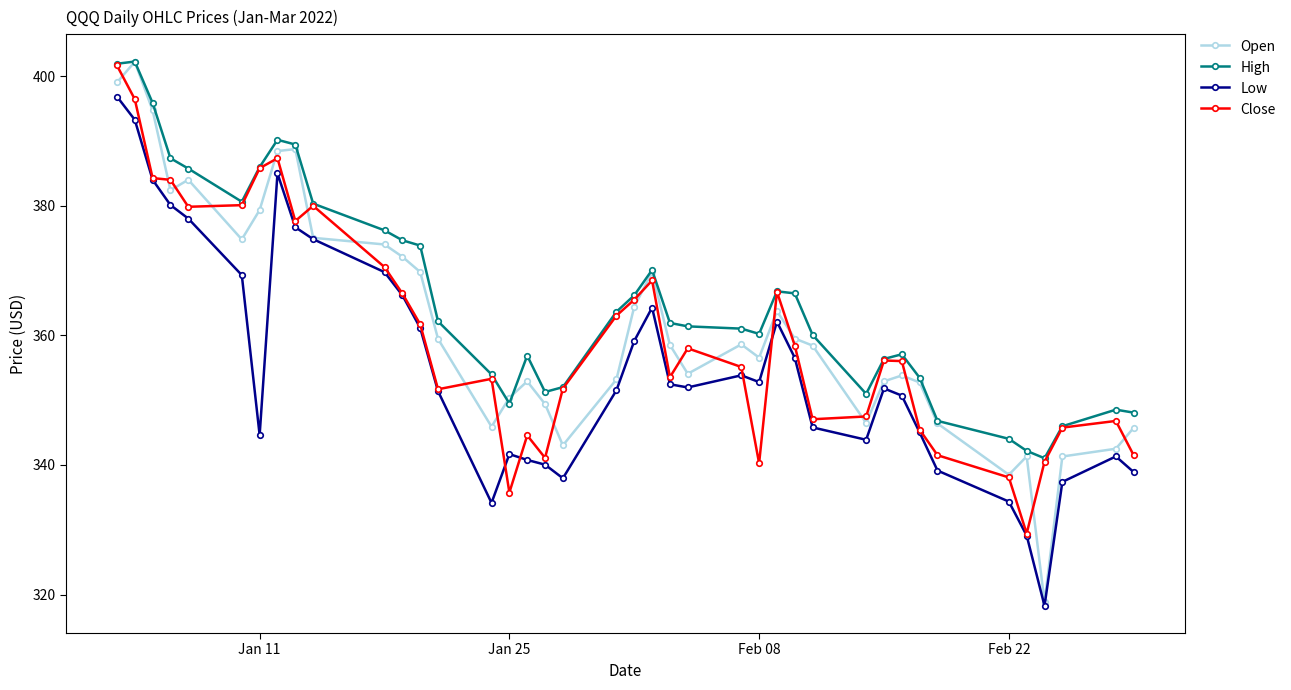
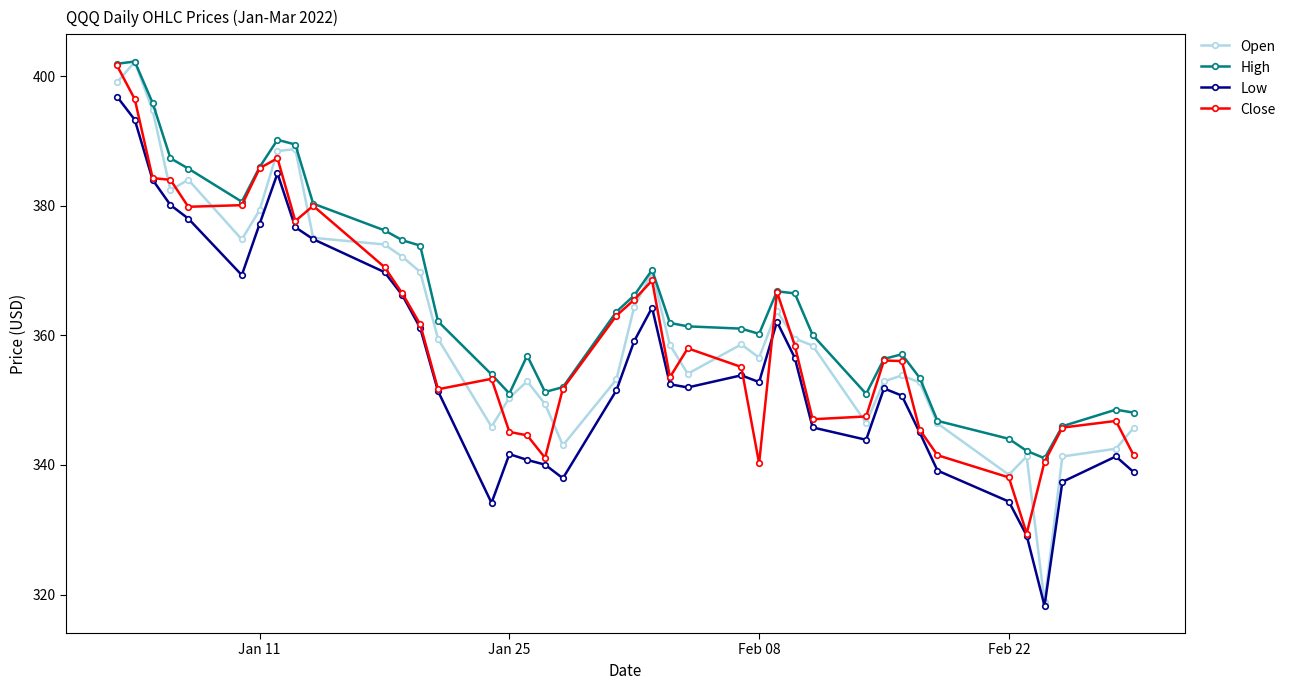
  {
    "Open": {
      "Jan 11": 379,
      "Jan 25": 350,
      "Feb 08": 357,
      "Feb 22": 338
    },
    "High": {
-     "Jan 25": 349,
+     "Jan 25": 351,
      "Feb 08": 360,
      "Feb 22": 344
    },
    "Low": {
-     "Jan 11": 345,
+     "Jan 11": 377,
      "Jan 25": 342,
      "Feb 08": 353,
      "Feb 22": 334
    },
    "Close": {
-     "Jan 25": 336,
+     "Jan 25": 345,
      "Feb 08": 340,
      "Feb 22": 338
    }
  }
